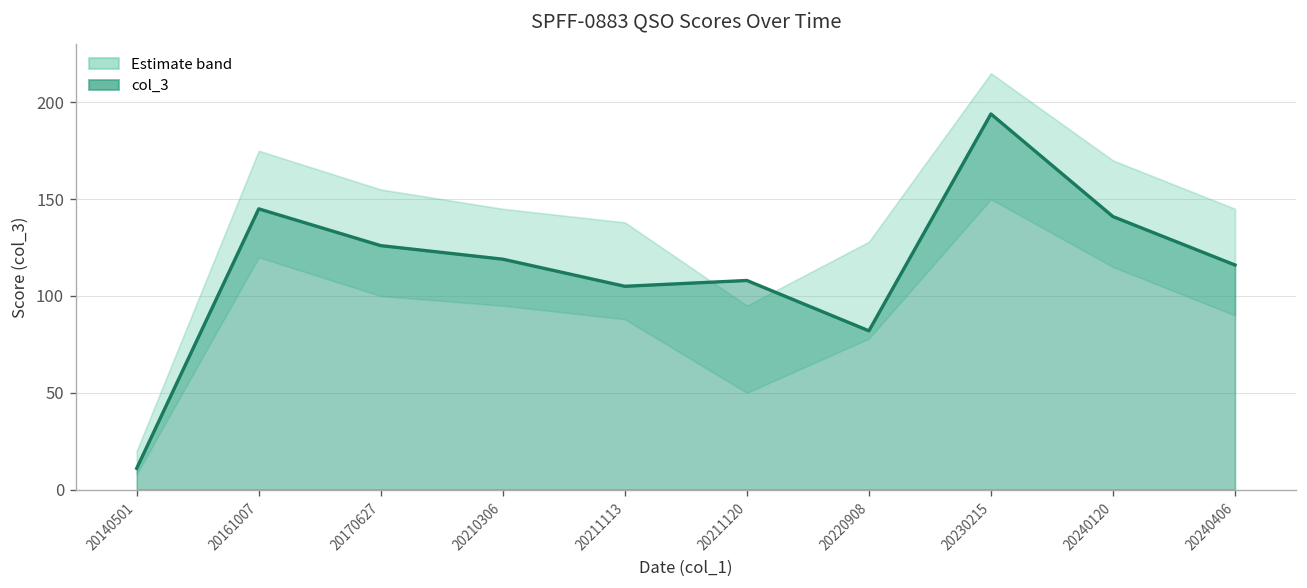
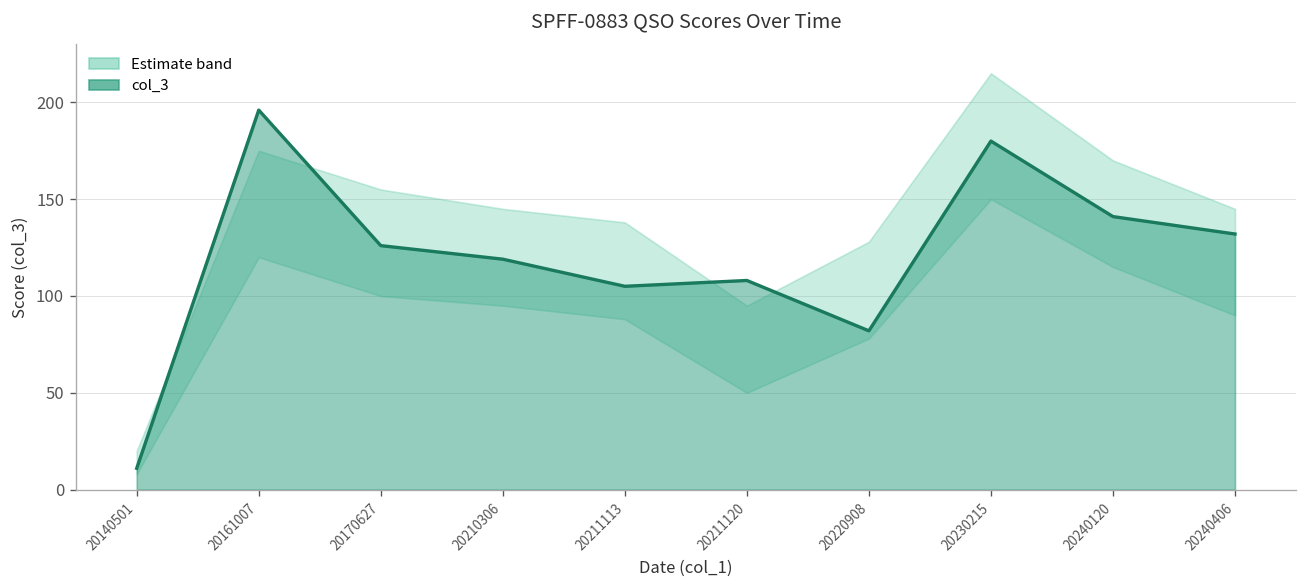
  {
    "col_3": {
      "20140501": 11,
-     "20161007": 145,
+     "20161007": 196,
      "20170627": 126,
      "20210306": 119,
      "20211113": 105,
      "20211120": 108,
      "20220908": 82,
-     "20230215": 194,
+     "20230215": 180,
      "20240120": 141,
-     "20240406": 116
+     "20240406": 132
    }
  }
